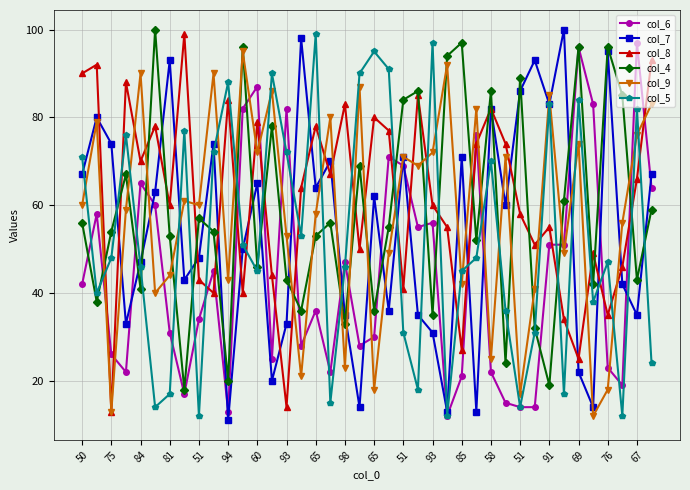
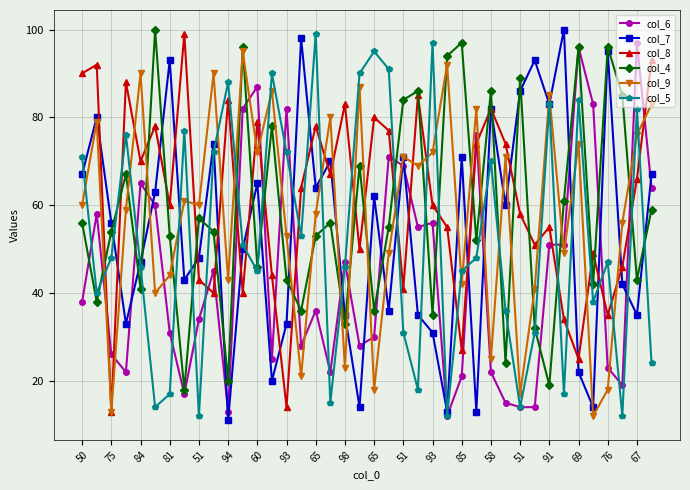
  {
    "col_6": {
-     "50": 42,
+     "50": 38,
      "75": 26,
      "84": 65,
      "81": 31,
      "94": 13,
      "60": 87,
      "98": 47,
      "85": 21,
      "58": 22,
      "91": 51,
      "76": 23
    },
    "col_7": {
      "50": 67,
-     "75": 74,
+     "75": 56,
      "84": 47,
      "81": 93,
      "94": 11,
      "60": 65,
      "98": 35,
      "85": 71,
      "69": 22,
      "76": 95,
      "67": 35
    },
    "col_8": {
      "50": 90,
      "84": 70,
      "81": 60,
      "94": 84,
      "60": 79,
      "98": 83,
      "85": 27,
      "91": 55,
      "69": 25,
      "76": 35,
      "67": 66
    },
    "col_4": {
      "50": 56,
      "75": 54,
      "84": 41,
      "81": 53,
      "94": 20,
      "60": 46,
      "98": 33,
      "85": 97,
      "58": 86,
      "91": 19,
      "76": 96,
      "67": 43
    },
    "col_9": {
      "50": 60,
      "84": 90,
      "81": 44,
      "94": 43,
      "60": 72,
      "98": 23,
      "85": 42,
      "58": 25,
      "91": 85,
      "69": 74,
      "76": 18,
      "67": 76
    },
    "col_5": {
      "50": 71,
      "75": 48,
      "84": 46,
      "81": 17,
      "94": 88,
      "60": 45,
      "98": 46,
      "85": 45,
      "58": 70,
      "69": 84,
      "76": 47,
      "67": 82
    }
  }
